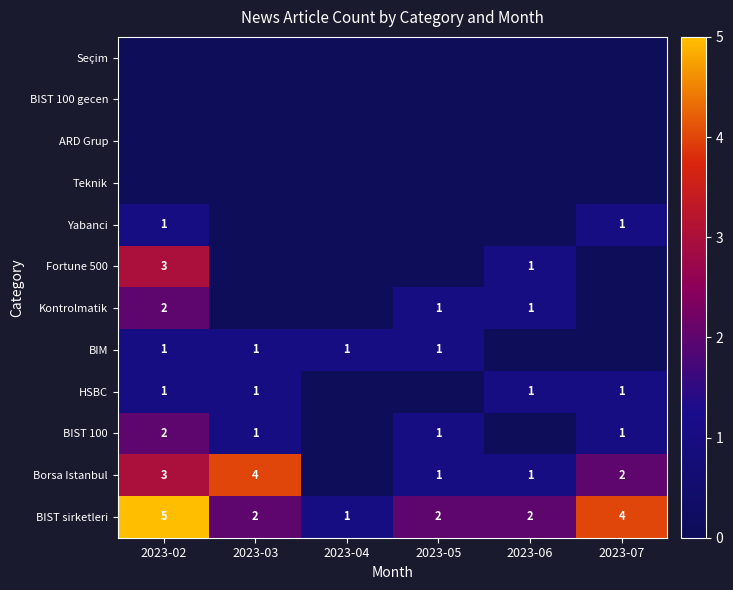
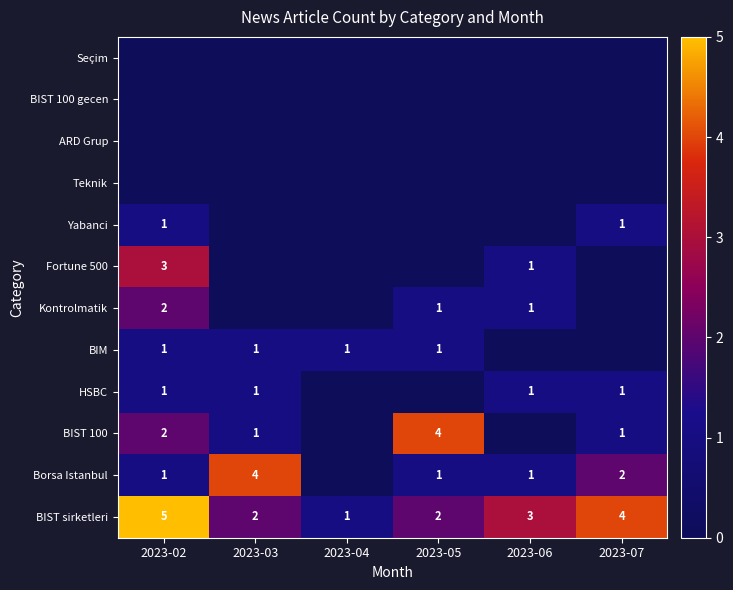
  {
    "Yabanci": {
      "2023-02": 1,
      "2023-07": 1
    },
    "Fortune 500": {
      "2023-02": 3,
      "2023-06": 1
    },
    "Kontrolmatik": {
      "2023-02": 2,
      "2023-05": 1,
      "2023-06": 1
    },
    "BIM": {
      "2023-02": 1,
      "2023-03": 1,
      "2023-04": 1,
      "2023-05": 1
    },
    "HSBC": {
      "2023-02": 1,
      "2023-03": 1,
      "2023-06": 1,
      "2023-07": 1
    },
    "BIST 100": {
      "2023-02": 2,
      "2023-03": 1,
-     "2023-05": 1,
+     "2023-05": 4,
      "2023-07": 1
    },
    "Borsa Istanbul": {
-     "2023-02": 3,
+     "2023-02": 1,
      "2023-03": 4,
      "2023-05": 1,
      "2023-06": 1,
      "2023-07": 2
    },
    "BIST sirketleri": {
      "2023-02": 5,
      "2023-03": 2,
      "2023-04": 1,
      "2023-05": 2,
-     "2023-06": 2,
+     "2023-06": 3,
      "2023-07": 4
    }
  }
